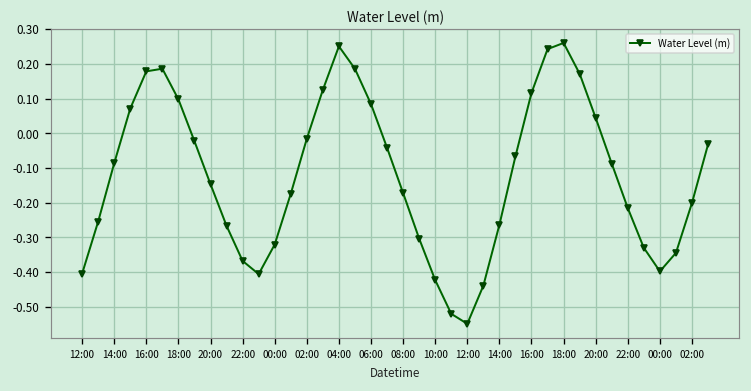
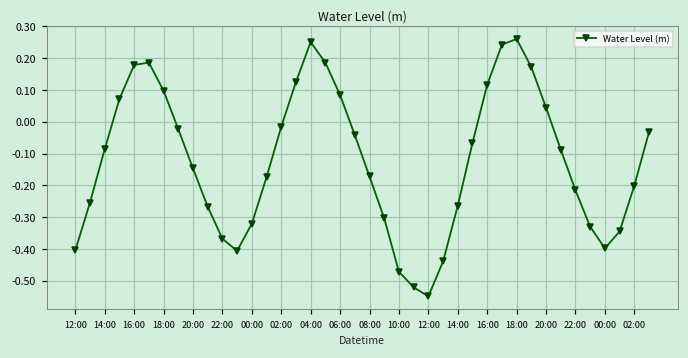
  {
    "04:00": 0.25,
    "06:00": 0.08,
    "08:00": -0.17,
-   "10:00": -0.42
+   "10:00": -0.47
  }
